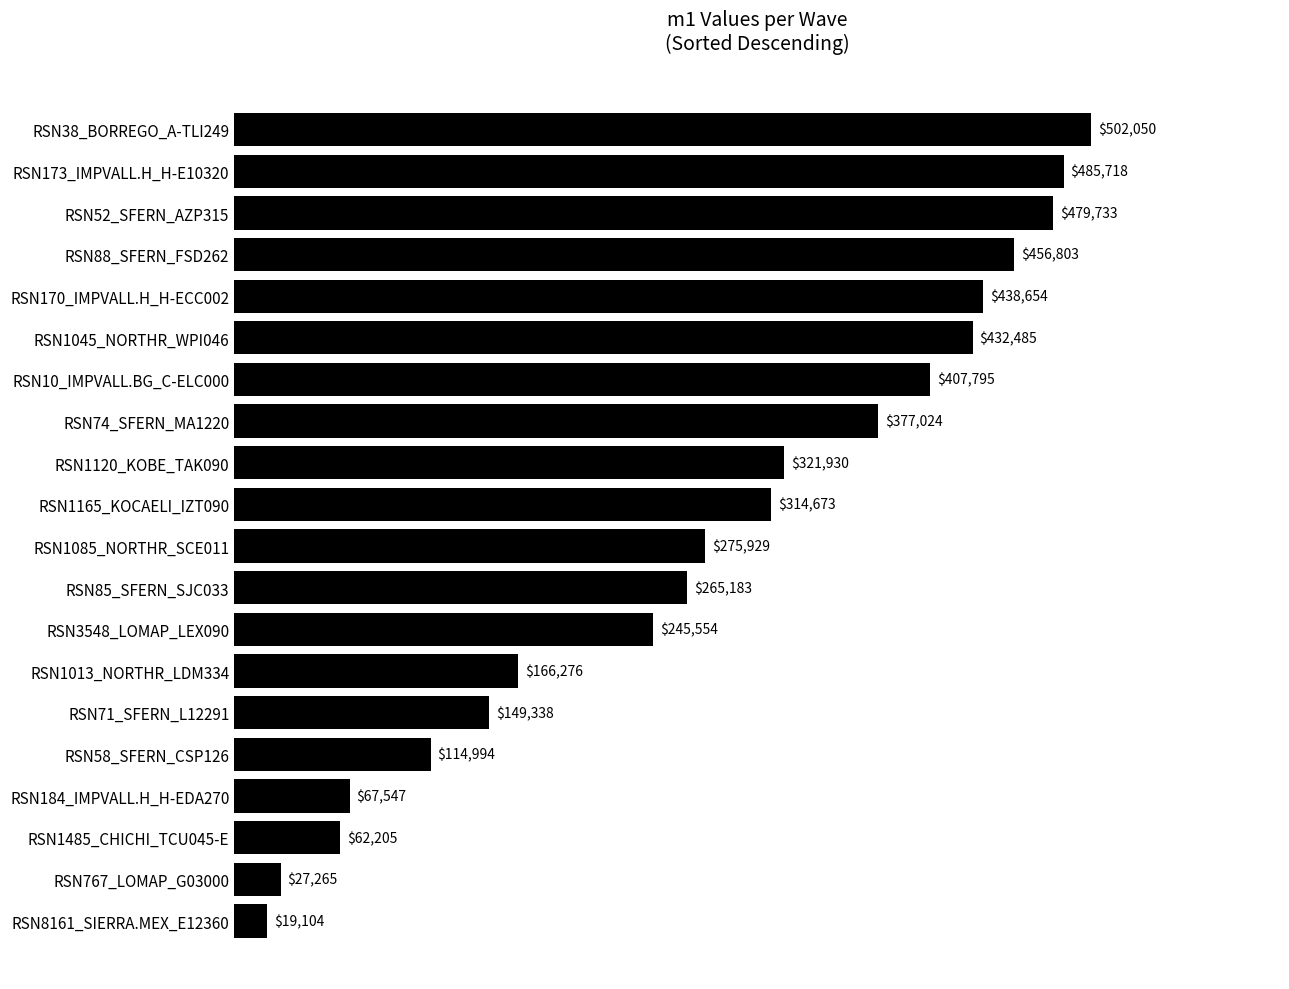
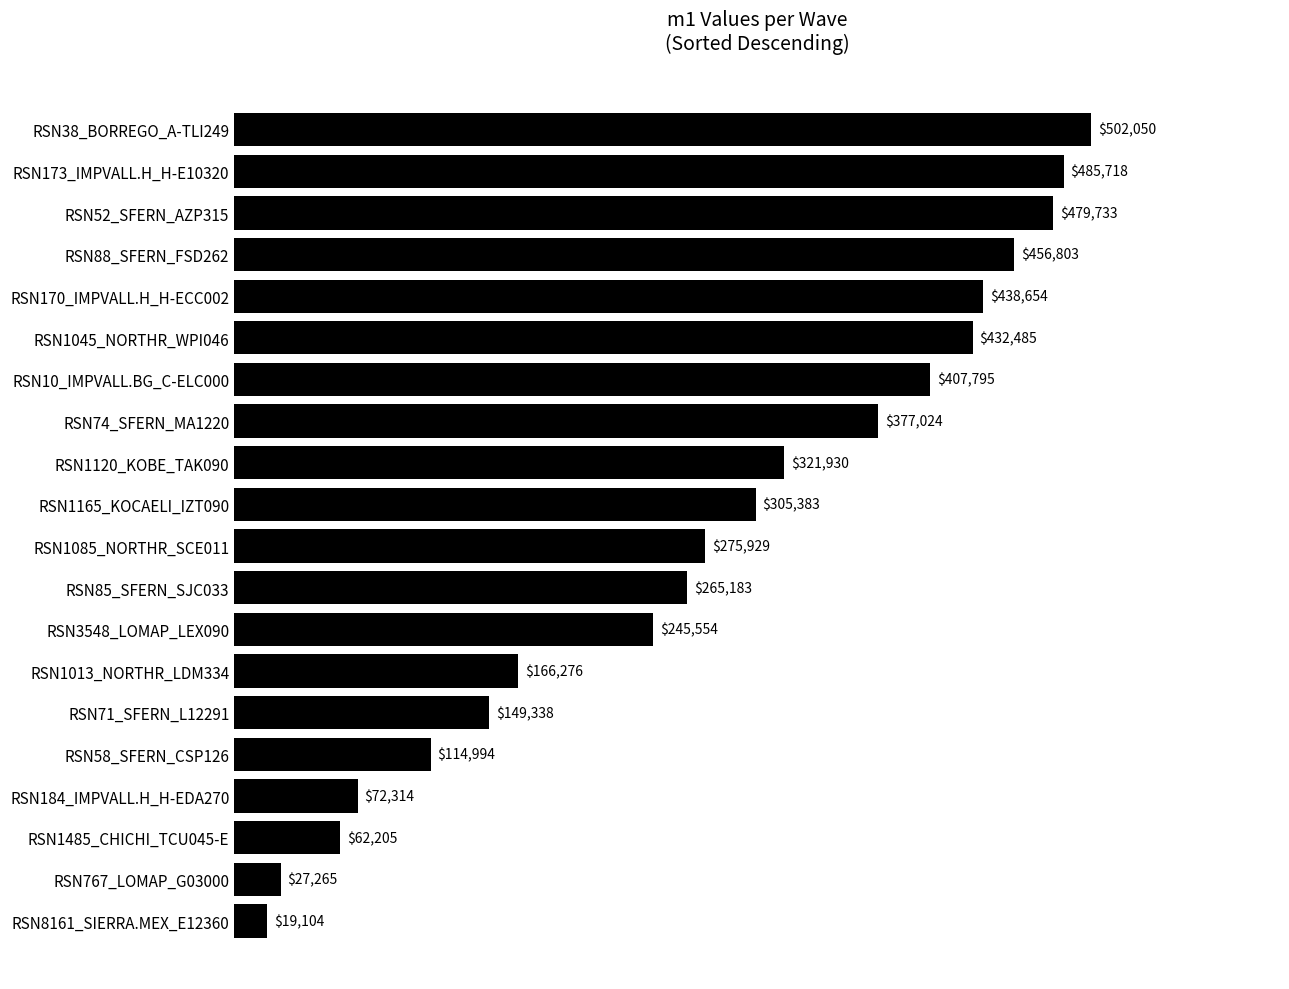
  {
    "RSN38_BORREGO_A-TLI249": "$502,050",
    "RSN173_IMPVALL.H_H-E10320": "$485,718",
    "RSN52_SFERN_AZP315": "$479,733",
    "RSN88_SFERN_FSD262": "$456,803",
    "RSN170_IMPVALL.H_H-ECC002": "$438,654",
    "RSN1045_NORTHR_WPI046": "$432,485",
    "RSN10_IMPVALL.BG_C-ELC000": "$407,795",
    "RSN74_SFERN_MA1220": "$377,024",
    "RSN1120_KOBE_TAK090": "$321,930",
-   "RSN1165_KOCAELI_IZT090": "$314,673",
+   "RSN1165_KOCAELI_IZT090": "$305,383",
    "RSN1085_NORTHR_SCE011": "$275,929",
    "RSN85_SFERN_SJC033": "$265,183",
    "RSN3548_LOMAP_LEX090": "$245,554",
    "RSN1013_NORTHR_LDM334": "$166,276",
    "RSN71_SFERN_L12291": "$149,338",
    "RSN58_SFERN_CSP126": "$114,994",
-   "RSN184_IMPVALL.H_H-EDA270": "$67,547",
+   "RSN184_IMPVALL.H_H-EDA270": "$72,314",
    "RSN1485_CHICHI_TCU045-E": "$62,205",
    "RSN767_LOMAP_G03000": "$27,265",
    "RSN8161_SIERRA.MEX_E12360": "$19,104"
  }
